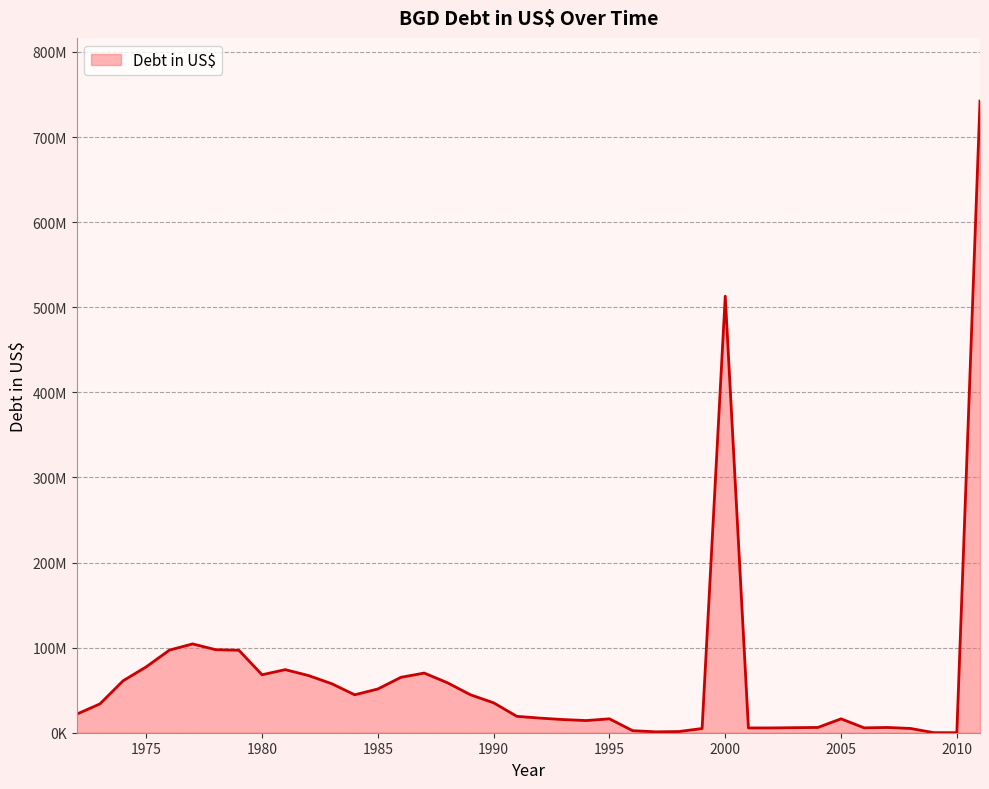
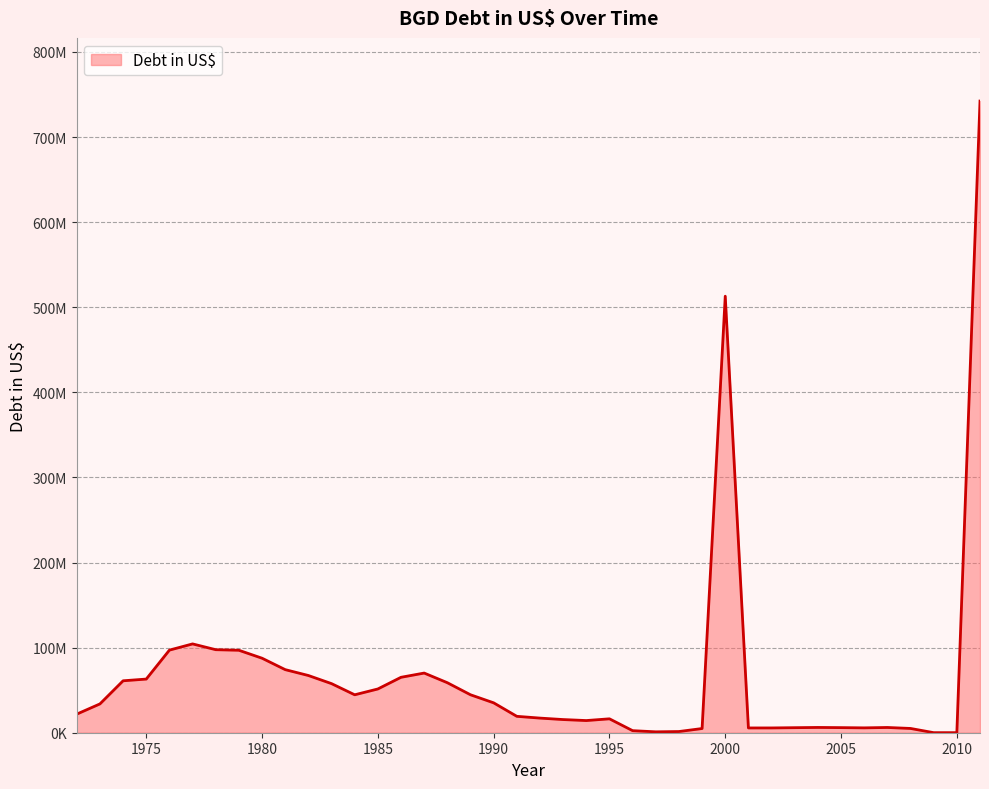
  {
-   "1975": 80000000,
-   "1980": 70000000,
+   "1975": 60000000,
+   "1980": 90000000,
    "1985": 50000000,
    "1990": 40000000,
    "1995": 20000000,
    "2000": 510000000,
-   "2005": 20000000,
+   "2005": 10000000,
    "2010": 0
  }
